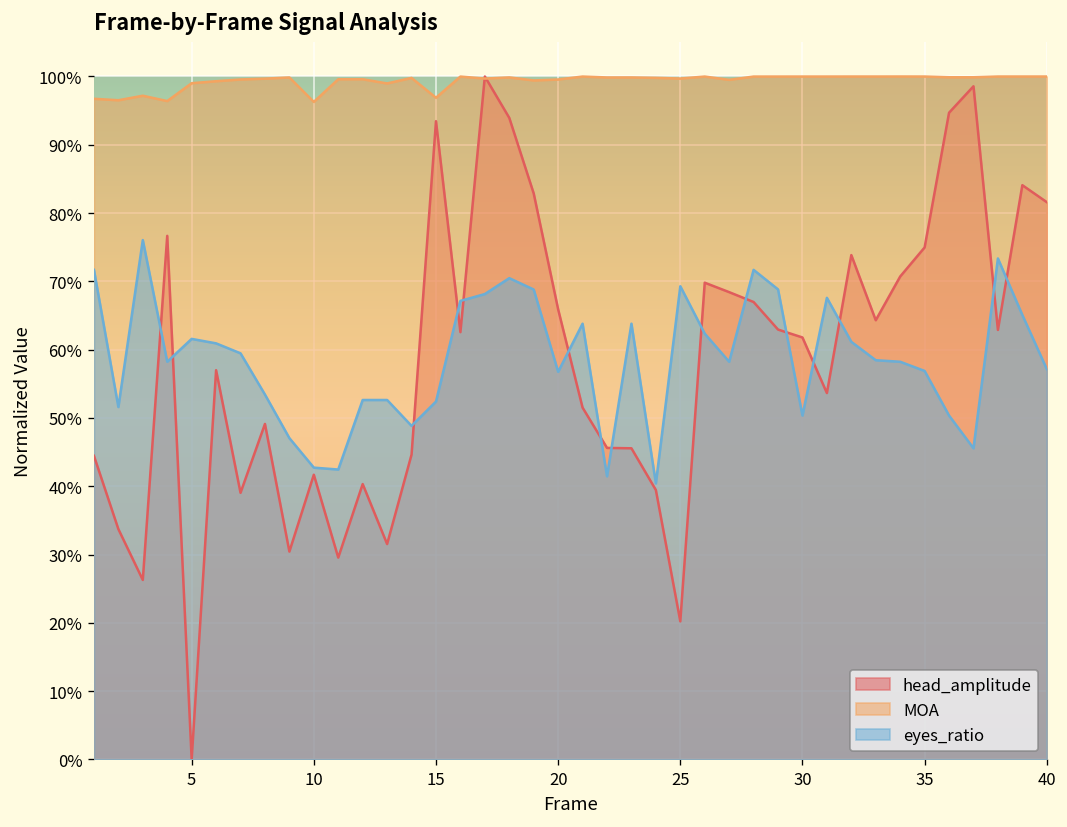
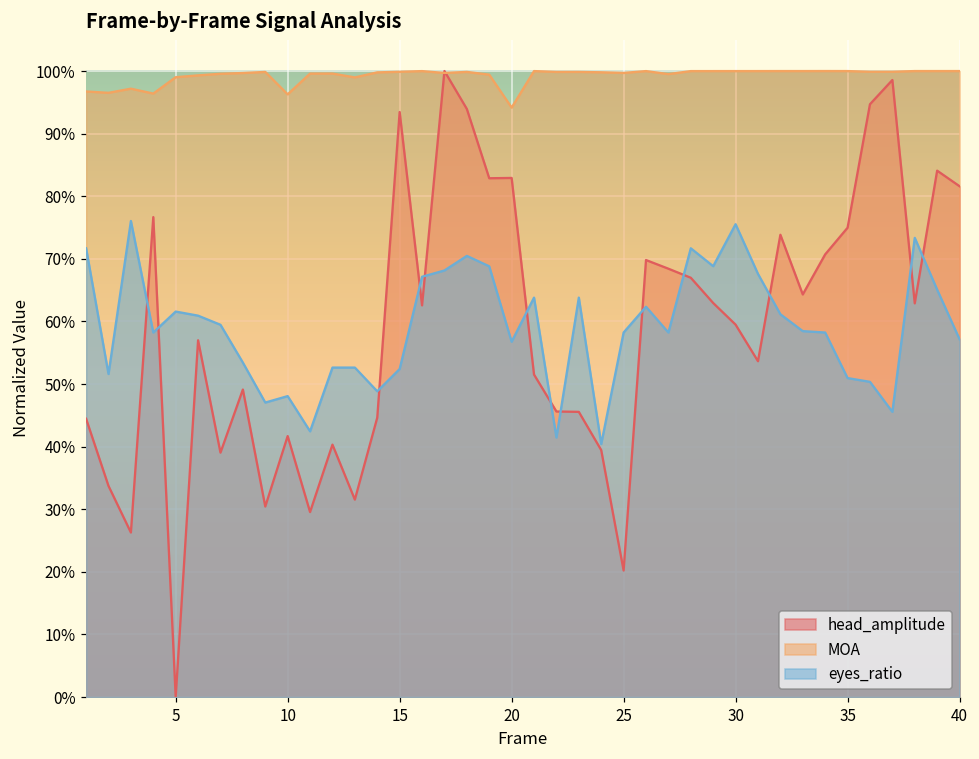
  {
    "head_amplitude": {
      "5": "0%",
      "10": "42%",
      "15": "93%",
-     "20": "66%",
+     "20": "83%",
      "25": "20%",
-     "30": "62%",
+     "30": "59%",
      "35": "75%",
      "40": "82%"
    },
    "MOA": {
      "5": "99%",
      "10": "96%",
-     "15": "97%",
-     "20": "100%",
+     "15": "100%",
+     "20": "94%",
      "25": "100%",
      "30": "100%",
      "35": "100%",
      "40": "100%"
    },
    "eyes_ratio": {
      "5": "62%",
-     "10": "43%",
+     "10": "48%",
      "15": "52%",
      "20": "57%",
-     "25": "69%",
-     "30": "50%",
-     "35": "57%",
+     "25": "58%",
+     "30": "76%",
+     "35": "51%",
      "40": "57%"
    }
  }
